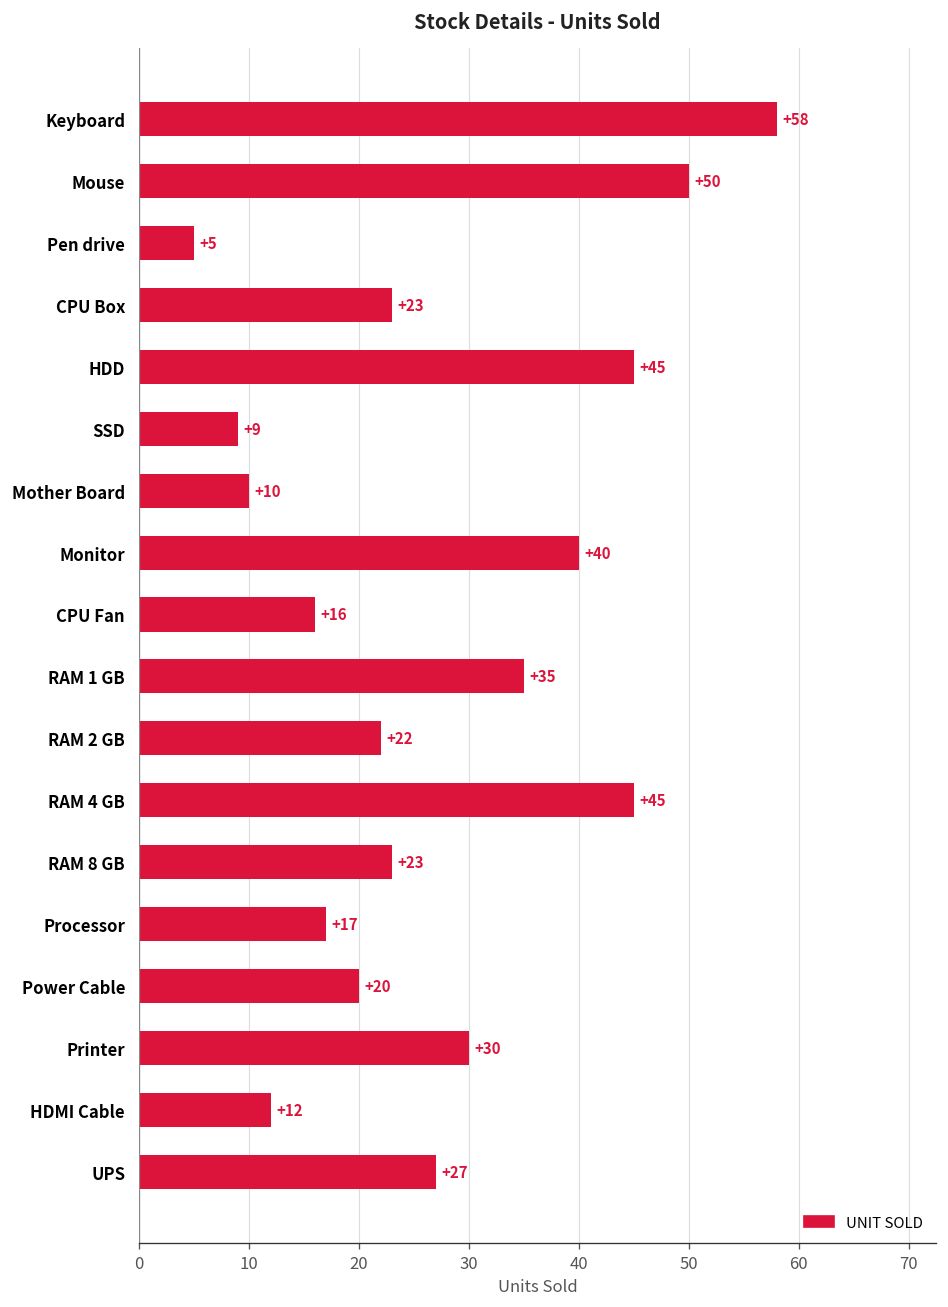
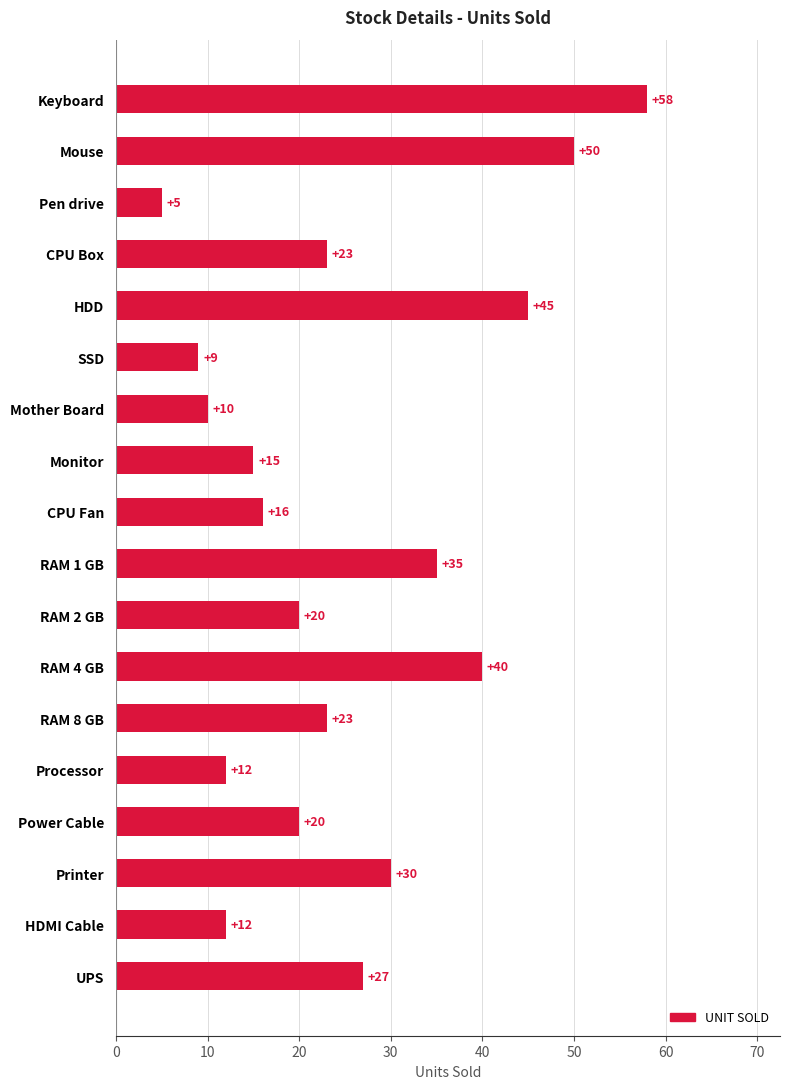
  {
    "Keyboard": "+58",
    "Mouse": "+50",
    "Pen drive": "+5",
    "CPU Box": "+23",
    "HDD": "+45",
    "SSD": "+9",
    "Mother Board": "+10",
-   "Monitor": "+40",
+   "Monitor": "+15",
    "CPU Fan": "+16",
    "RAM 1 GB": "+35",
-   "RAM 2 GB": "+22",
-   "RAM 4 GB": "+45",
+   "RAM 2 GB": "+20",
+   "RAM 4 GB": "+40",
    "RAM 8 GB": "+23",
-   "Processor": "+17",
+   "Processor": "+12",
    "Power Cable": "+20",
    "Printer": "+30",
    "HDMI Cable": "+12",
    "UPS": "+27"
  }
